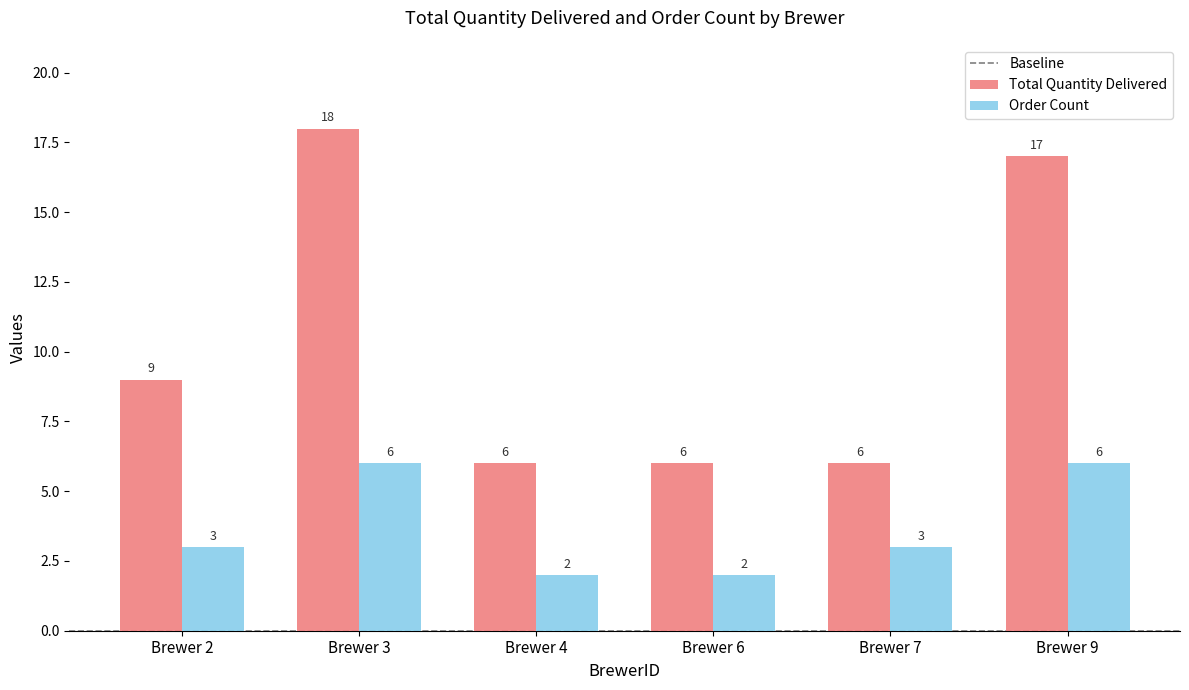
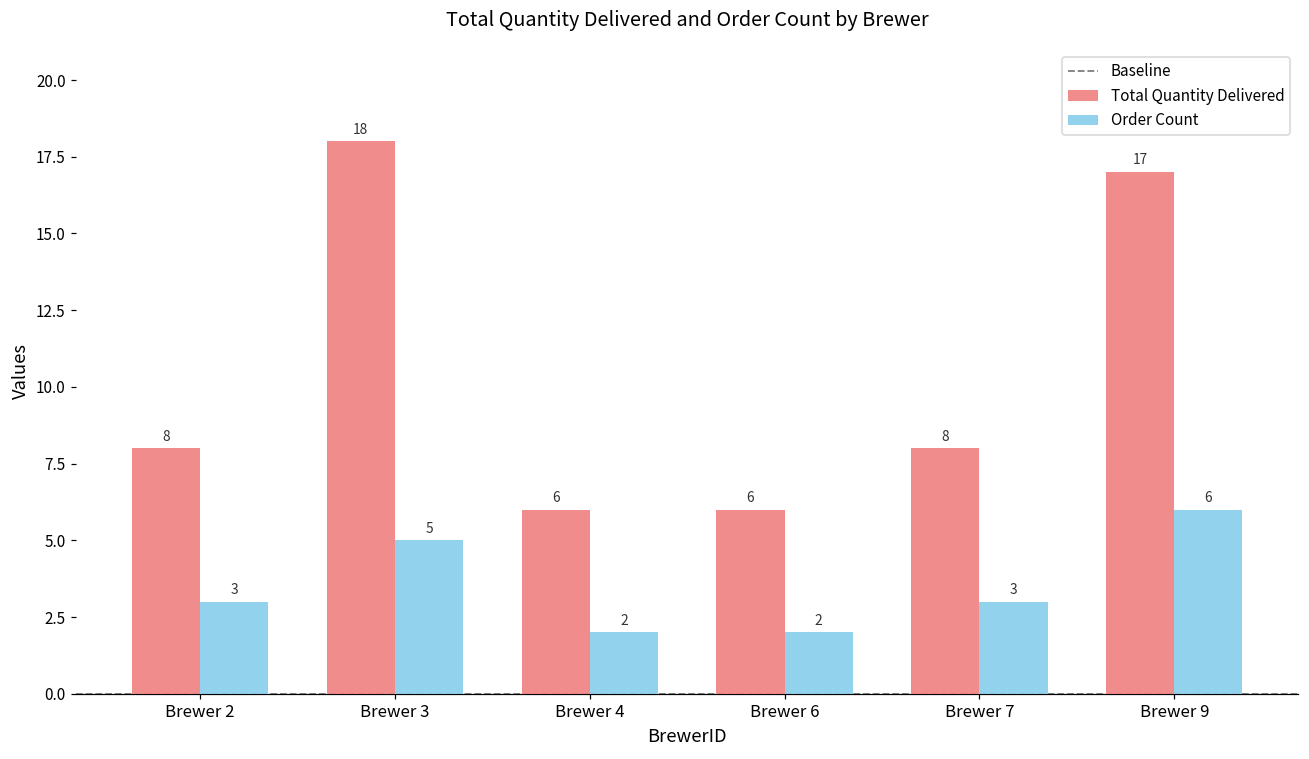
  {
    "Total Quantity Delivered": {
-     "Brewer 2": 9,
+     "Brewer 2": 8,
      "Brewer 3": 18,
      "Brewer 4": 6,
      "Brewer 6": 6,
-     "Brewer 7": 6,
+     "Brewer 7": 8,
      "Brewer 9": 17
    },
    "Order Count": {
      "Brewer 2": 3,
-     "Brewer 3": 6,
+     "Brewer 3": 5,
      "Brewer 4": 2,
      "Brewer 6": 2,
      "Brewer 7": 3,
      "Brewer 9": 6
    }
  }
